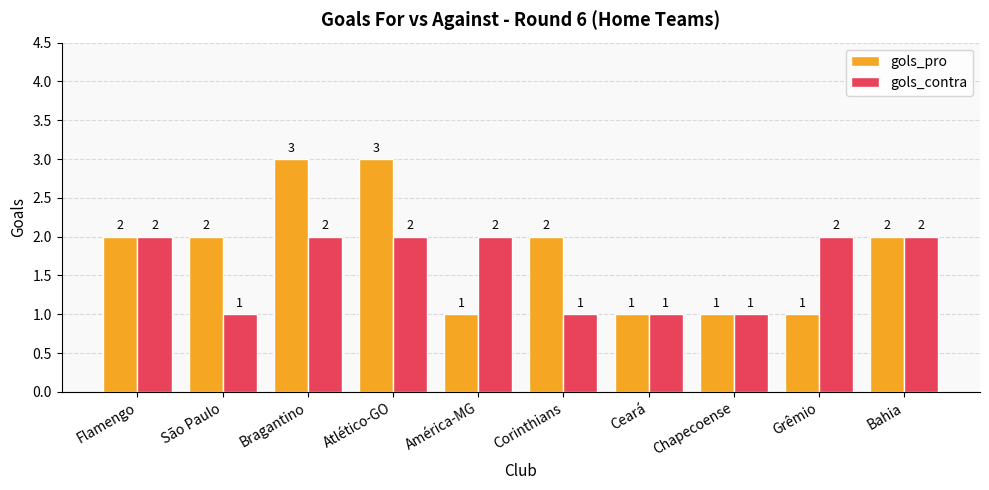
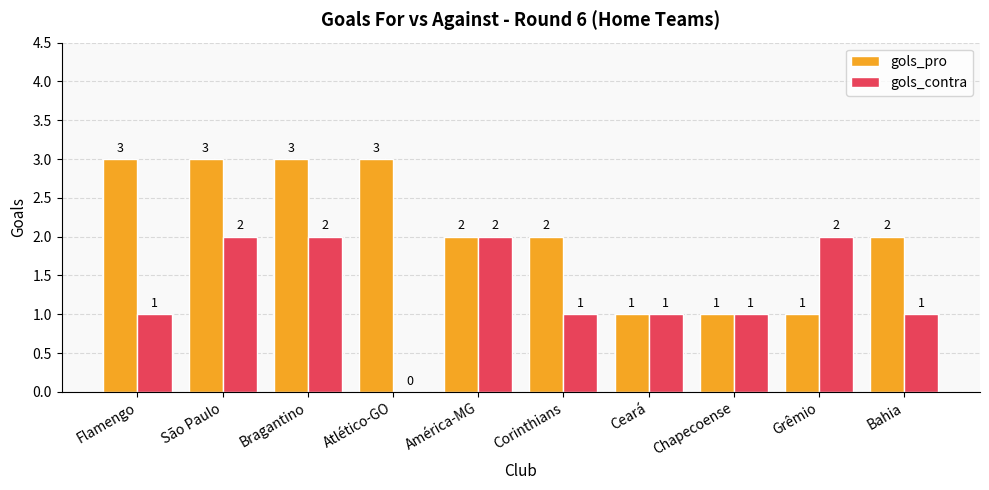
  {
    "gols_pro": {
-     "Flamengo": 2,
-     "São Paulo": 2,
+     "Flamengo": 3,
+     "São Paulo": 3,
      "Bragantino": 3,
      "Atlético-GO": 3,
-     "América-MG": 1,
+     "América-MG": 2,
      "Corinthians": 2,
      "Ceará": 1,
      "Chapecoense": 1,
      "Grêmio": 1,
      "Bahia": 2
    },
    "gols_contra": {
-     "Flamengo": 2,
-     "São Paulo": 1,
+     "Flamengo": 1,
+     "São Paulo": 2,
      "Bragantino": 2,
-     "Atlético-GO": 2,
+     "Atlético-GO": 0,
      "América-MG": 2,
      "Corinthians": 1,
      "Ceará": 1,
      "Chapecoense": 1,
      "Grêmio": 2,
-     "Bahia": 2
+     "Bahia": 1
    }
  }
